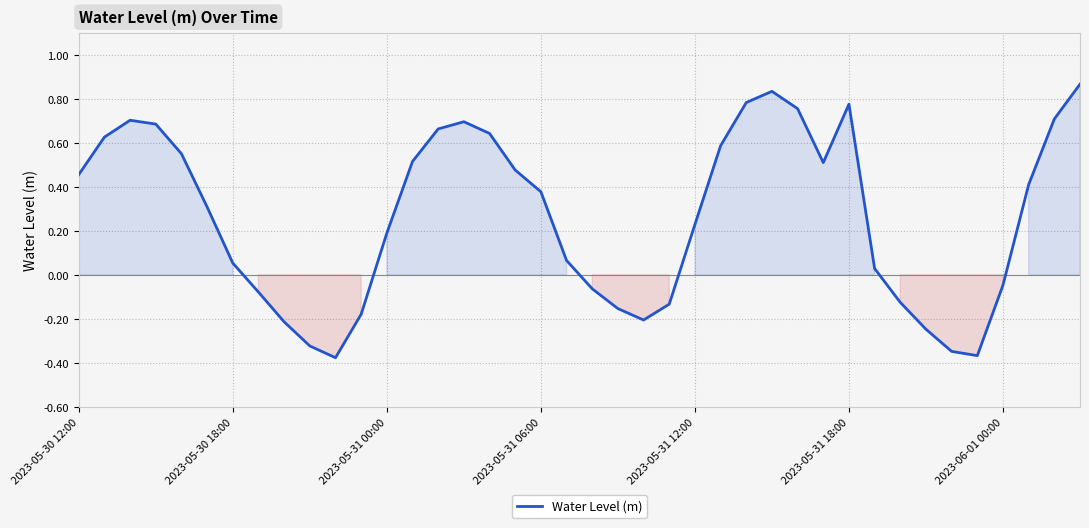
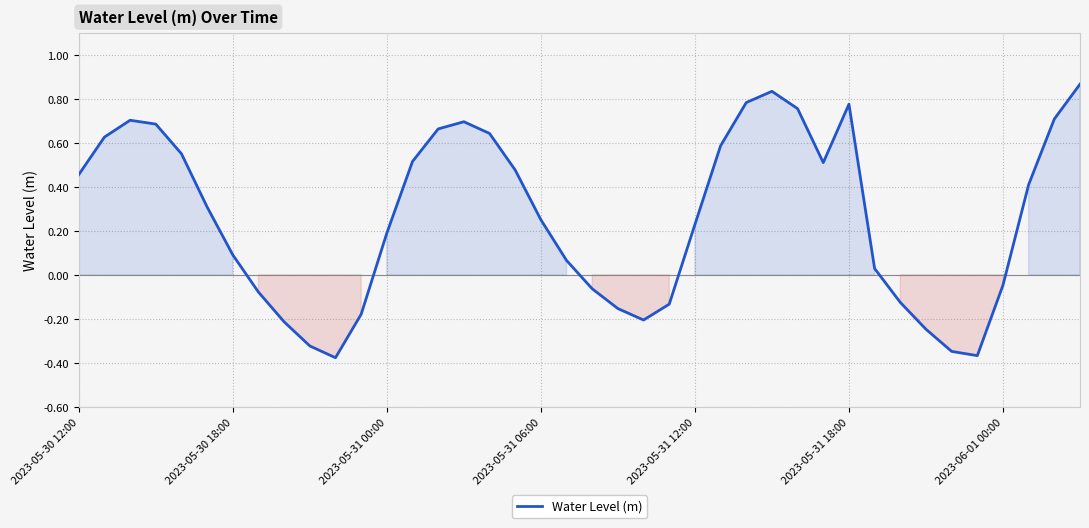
  {
    "2023-05-30 12:00": 0.46,
-   "2023-05-30 18:00": 0.05,
+   "2023-05-30 18:00": 0.09,
    "2023-05-31 00:00": 0.19,
-   "2023-05-31 06:00": 0.38,
+   "2023-05-31 06:00": 0.25,
    "2023-05-31 12:00": 0.23,
    "2023-05-31 18:00": 0.78,
    "2023-06-01 00:00": -0.05
  }
